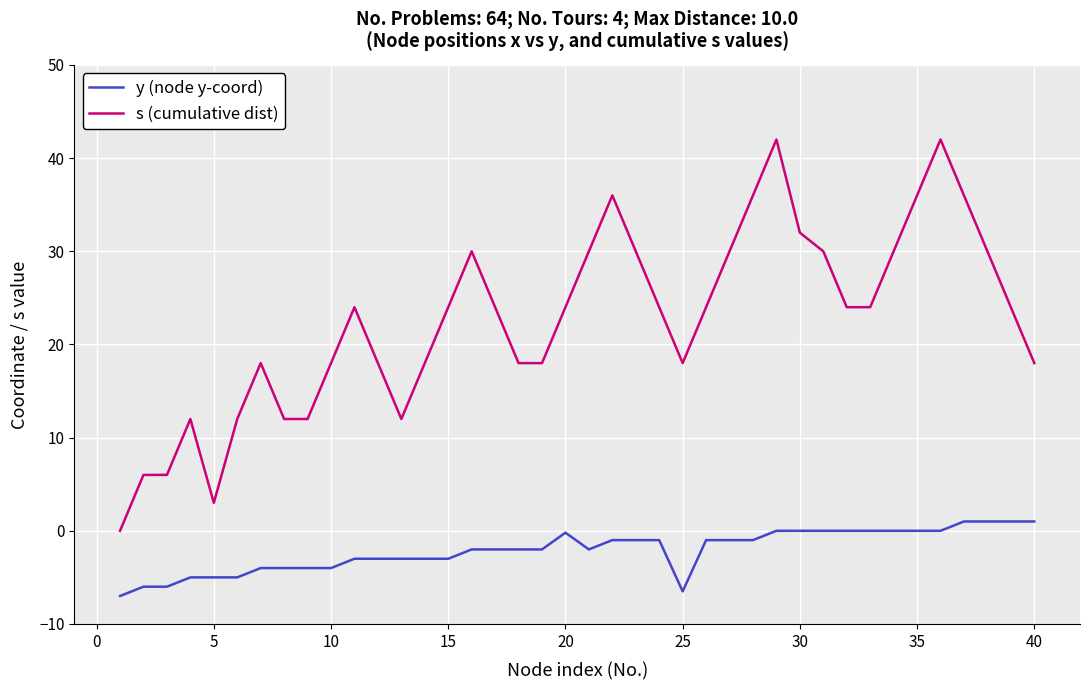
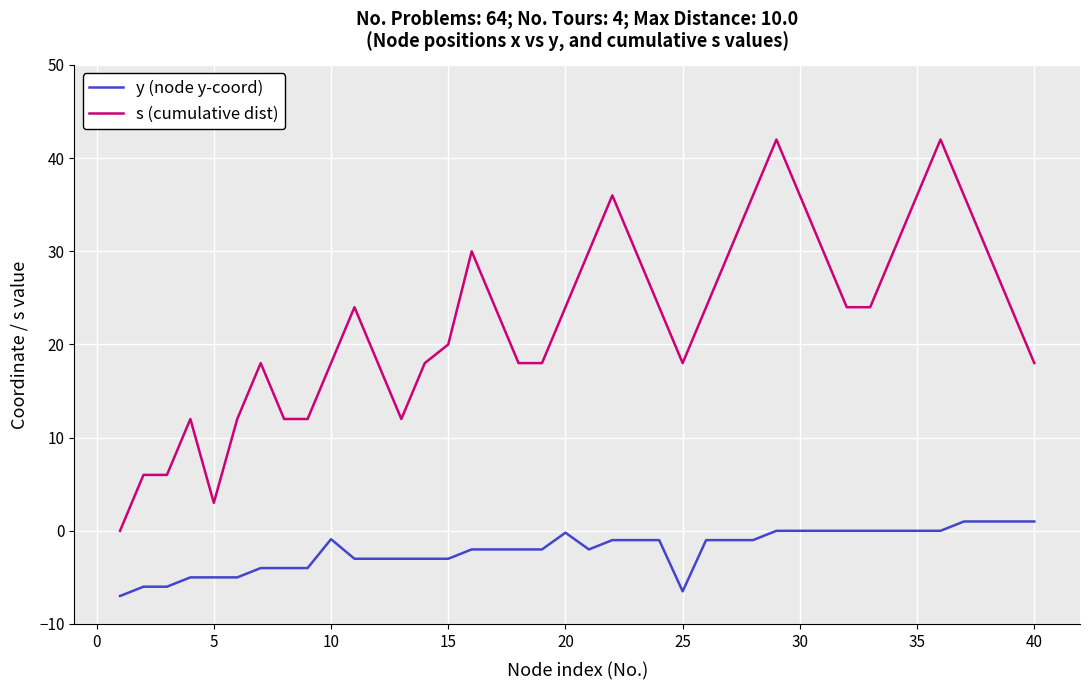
  {
    "y (node y-coord)": {
      "5": -5,
-     "10": -4,
+     "10": -1,
      "15": -3,
      "20": 0,
      "25": -7,
      "30": 0,
      "35": 0,
      "40": 1
    },
    "s (cumulative dist)": {
      "5": 3,
      "10": 18,
-     "15": 24,
+     "15": 20,
      "20": 24,
      "25": 18,
-     "30": 32,
+     "30": 36,
      "35": 36,
      "40": 18
    }
  }
